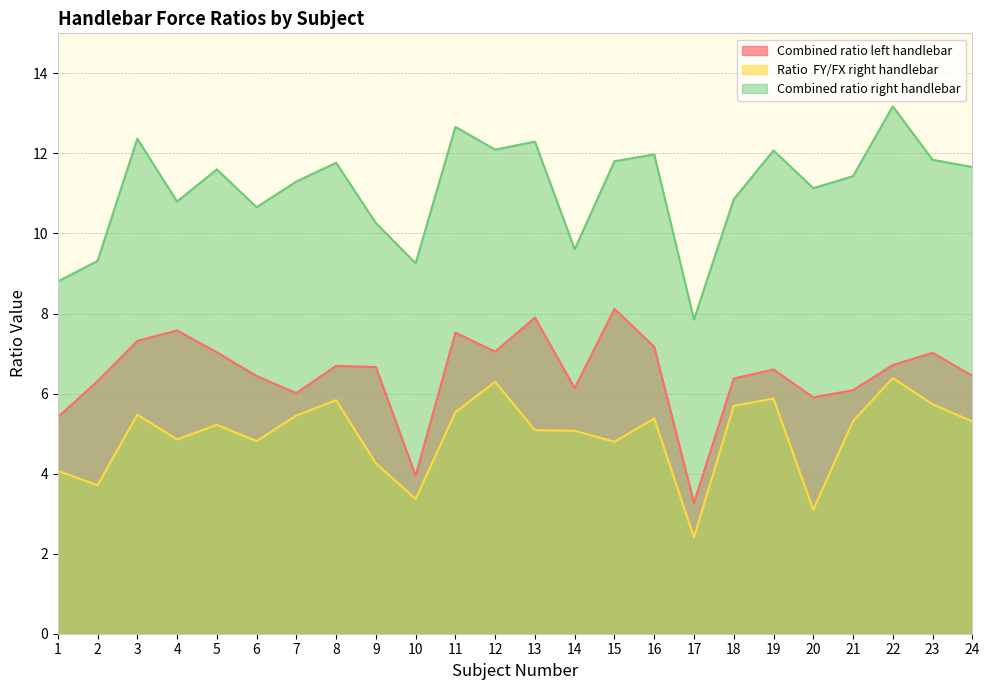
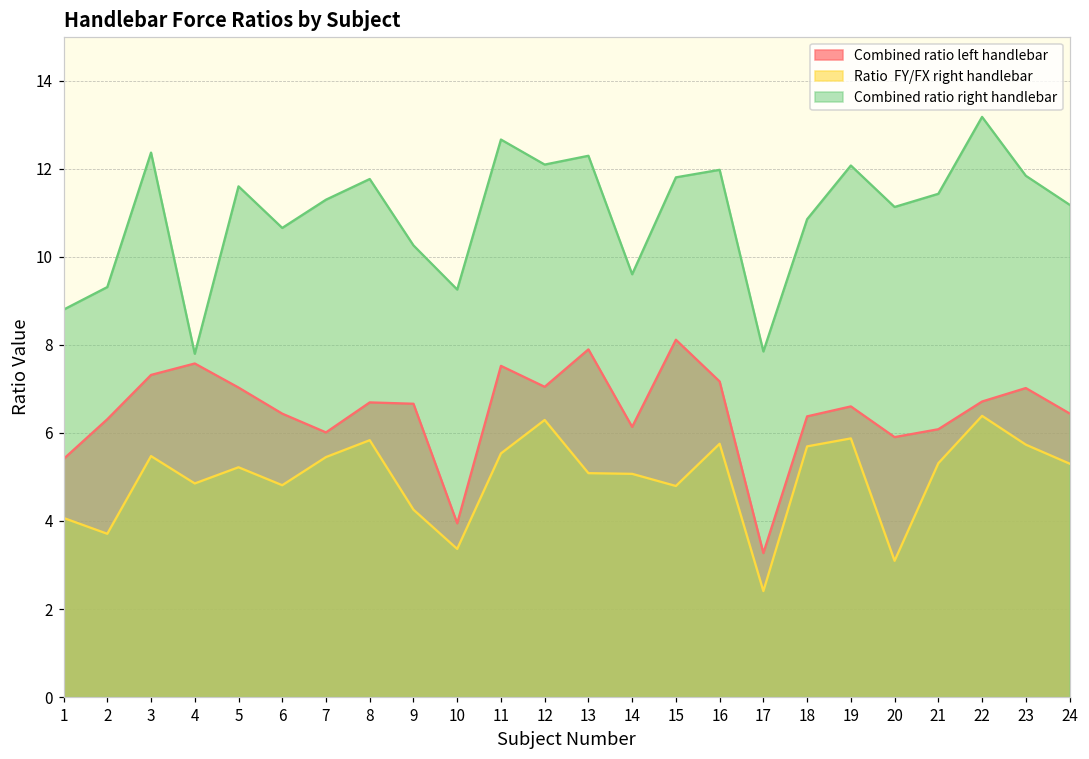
  {
    "Combined ratio left handlebar": {
      "1": 5.4,
      "2": 6.3,
      "3": 7.3,
      "4": 7.6,
      "5": 7.0,
      "6": 6.4,
      "7": 6.0,
      "8": 6.7,
      "9": 6.7,
      "10": 3.9,
      "11": 7.5,
      "12": 7.0,
      "13": 7.9,
      "14": 6.1,
      "15": 8.1,
      "16": 7.2,
      "17": 3.3,
      "18": 6.4,
      "19": 6.6,
      "20": 5.9,
      "21": 6.1,
      "22": 6.7,
      "23": 7.0,
      "24": 6.4
    },
    "Ratio FY/FX right handlebar": {
      "1": 4.1,
      "2": 3.7,
      "3": 5.5,
      "4": 4.9,
      "5": 5.2,
      "6": 4.8,
      "7": 5.5,
      "8": 5.8,
      "9": 4.3,
      "10": 3.4,
      "11": 5.5,
      "12": 6.3,
      "13": 5.1,
      "14": 5.1,
      "15": 4.8,
-     "16": 5.4,
+     "16": 5.8,
      "17": 2.4,
      "18": 5.7,
      "19": 5.9,
      "20": 3.1,
      "21": 5.3,
      "22": 6.4,
      "23": 5.7,
      "24": 5.3
    },
    "Combined ratio right handlebar": {
      "1": 8.8,
      "2": 9.3,
      "3": 12.4,
-     "4": 10.8,
+     "4": 7.8,
      "5": 11.6,
      "6": 10.7,
      "7": 11.3,
      "8": 11.8,
      "9": 10.3,
      "10": 9.3,
      "11": 12.7,
      "12": 12.1,
      "13": 12.3,
      "14": 9.6,
      "15": 11.8,
      "16": 12.0,
      "17": 7.9,
      "18": 10.9,
      "19": 12.1,
      "20": 11.1,
      "21": 11.4,
      "22": 13.2,
      "23": 11.8,
-     "24": 11.7
+     "24": 11.2
    }
  }
